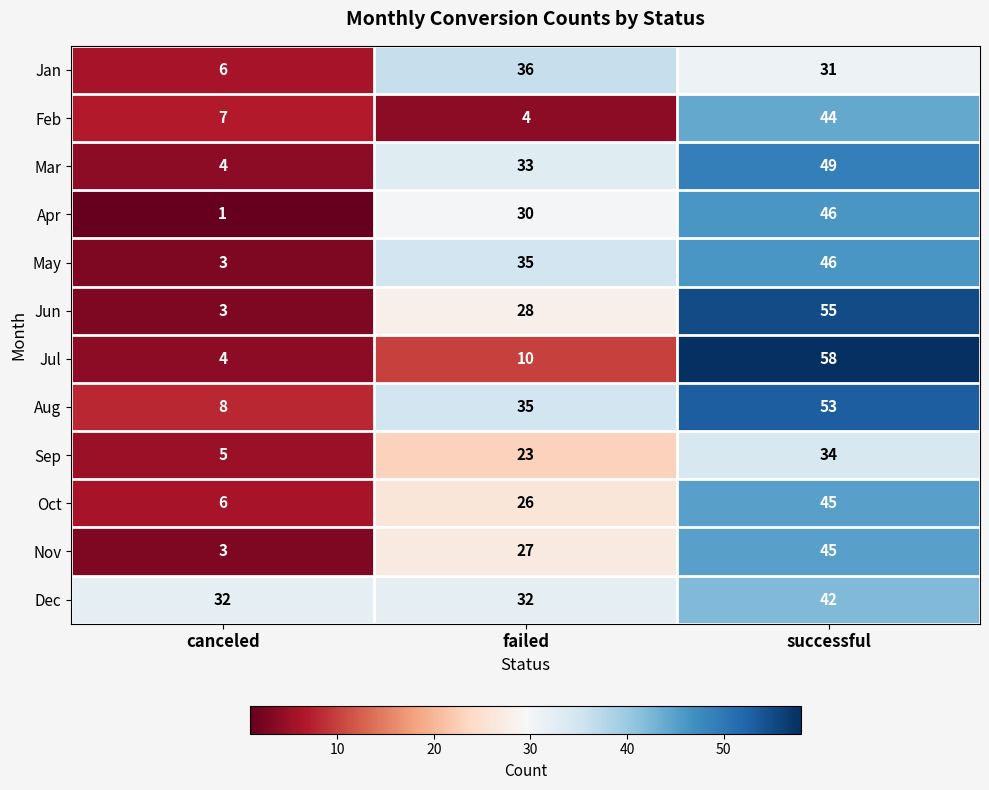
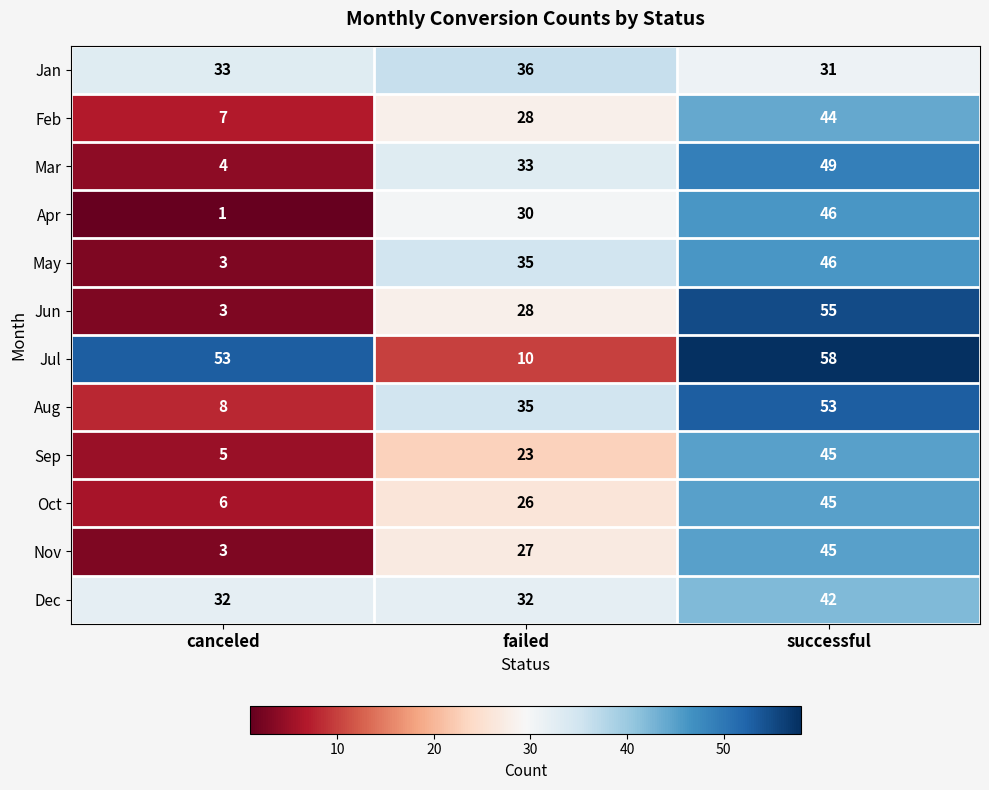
  {
    "Jan": {
-     "canceled": 6,
+     "canceled": 33,
      "failed": 36,
      "successful": 31
    },
    "Feb": {
      "canceled": 7,
-     "failed": 4,
+     "failed": 28,
      "successful": 44
    },
    "Mar": {
      "canceled": 4,
      "failed": 33,
      "successful": 49
    },
    "Apr": {
      "canceled": 1,
      "failed": 30,
      "successful": 46
    },
    "May": {
      "canceled": 3,
      "failed": 35,
      "successful": 46
    },
    "Jun": {
      "canceled": 3,
      "failed": 28,
      "successful": 55
    },
    "Jul": {
-     "canceled": 4,
+     "canceled": 53,
      "failed": 10,
      "successful": 58
    },
    "Aug": {
      "canceled": 8,
      "failed": 35,
      "successful": 53
    },
    "Sep": {
      "canceled": 5,
      "failed": 23,
-     "successful": 34
+     "successful": 45
    },
    "Oct": {
      "canceled": 6,
      "failed": 26,
      "successful": 45
    },
    "Nov": {
      "canceled": 3,
      "failed": 27,
      "successful": 45
    },
    "Dec": {
      "canceled": 32,
      "failed": 32,
      "successful": 42
    }
  }
